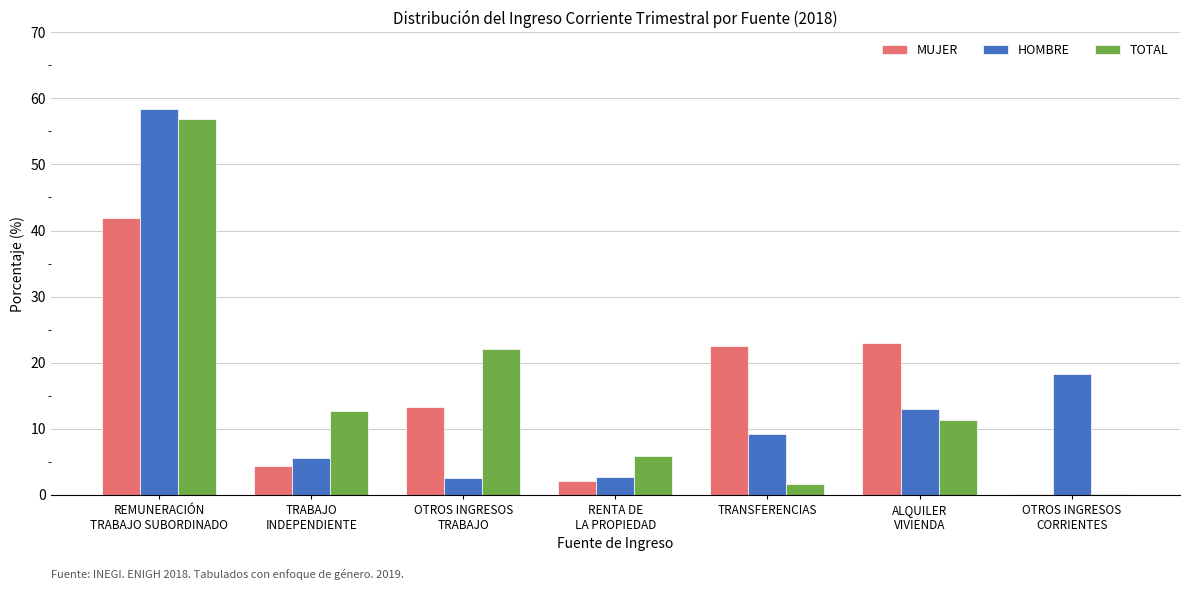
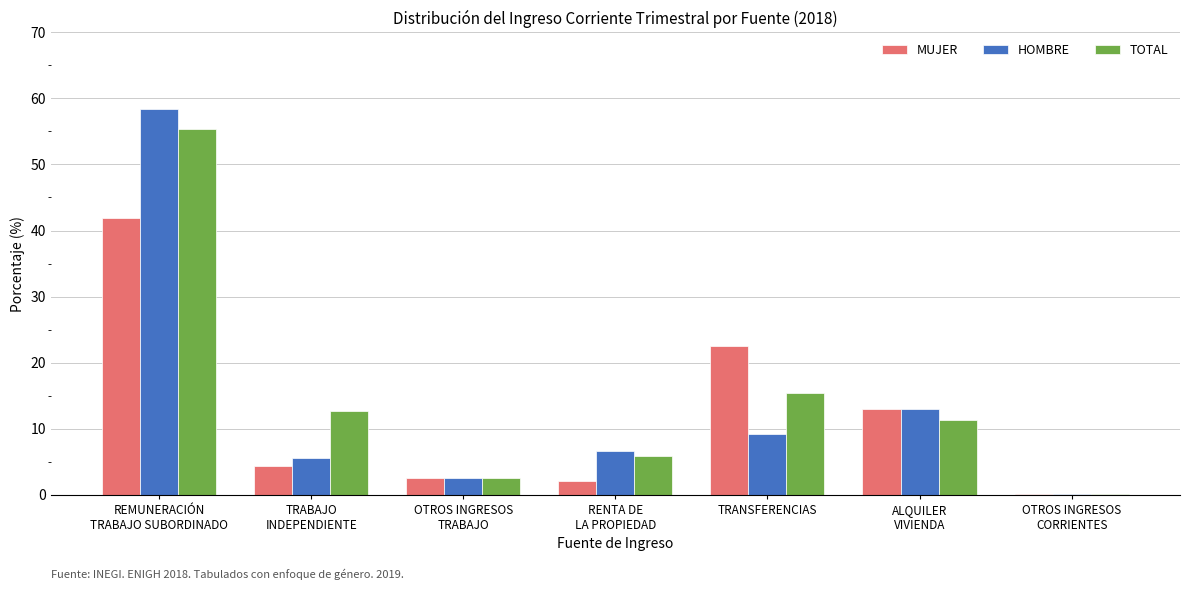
  {
    "MUJER": {
      "REMUNERACIÓN TRABAJO SUBORDINADO": 42,
      "TRABAJO INDEPENDIENTE": 4,
-     "OTROS INGRESOS TRABAJO": 13,
+     "OTROS INGRESOS TRABAJO": 2,
      "RENTA DE LA PROPIEDAD": 2,
      "TRANSFERENCIAS": 23,
-     "ALQUILER VIVIENDA": 23
+     "ALQUILER VIVIENDA": 13
    },
    "HOMBRE": {
      "REMUNERACIÓN TRABAJO SUBORDINADO": 58,
      "TRABAJO INDEPENDIENTE": 6,
      "OTROS INGRESOS TRABAJO": 2,
-     "RENTA DE LA PROPIEDAD": 3,
+     "RENTA DE LA PROPIEDAD": 7,
      "TRANSFERENCIAS": 9,
      "ALQUILER VIVIENDA": 13,
-     "OTROS INGRESOS CORRIENTES": 18
+     "OTROS INGRESOS CORRIENTES": 0
    },
    "TOTAL": {
-     "REMUNERACIÓN TRABAJO SUBORDINADO": 57,
+     "REMUNERACIÓN TRABAJO SUBORDINADO": 55,
      "TRABAJO INDEPENDIENTE": 13,
-     "OTROS INGRESOS TRABAJO": 22,
+     "OTROS INGRESOS TRABAJO": 2,
      "RENTA DE LA PROPIEDAD": 6,
-     "TRANSFERENCIAS": 2,
+     "TRANSFERENCIAS": 15,
      "ALQUILER VIVIENDA": 11
    }
  }
